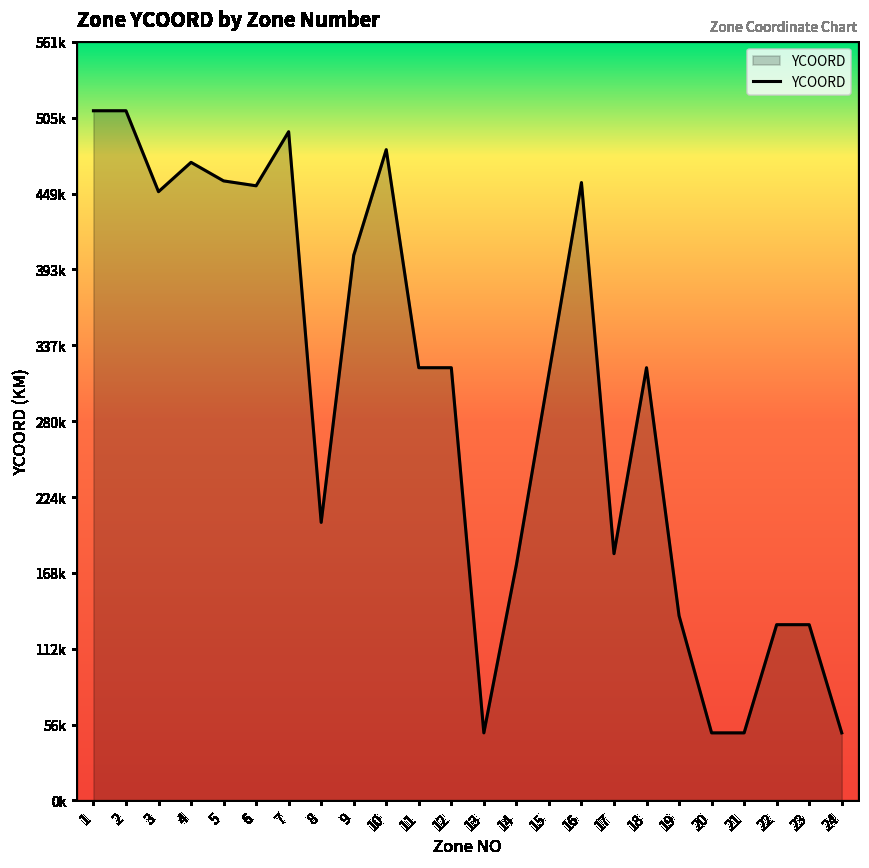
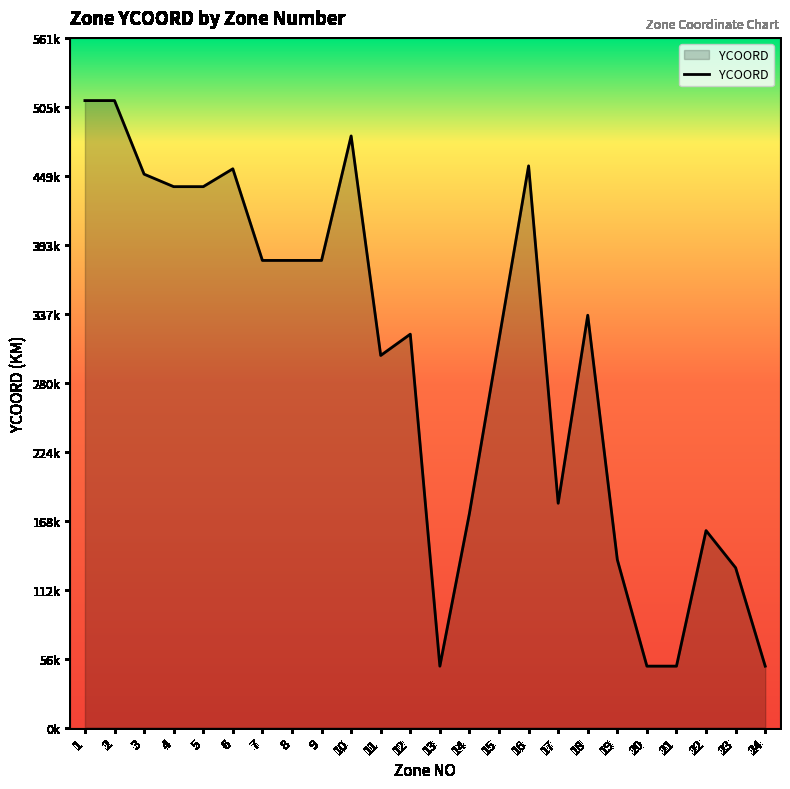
  {
    "1": 510000,
    "2": 510000,
    "3": 450000,
-   "4": 472000,
-   "5": 458000,
+   "4": 440000,
+   "5": 440000,
    "6": 455000,
-   "7": 494000,
-   "8": 206000,
-   "9": 403000,
+   "7": 380000,
+   "8": 380000,
+   "9": 380000,
    "10": 481000,
-   "11": 320000,
+   "11": 303000,
    "12": 320000,
    "13": 50000,
    "14": 174000,
    "15": 316000,
    "16": 457000,
    "17": 183000,
-   "18": 320000,
+   "18": 335000,
    "19": 137000,
    "20": 50000,
    "21": 50000,
-   "22": 130000,
+   "22": 160000,
    "23": 130000,
    "24": 50000
  }
